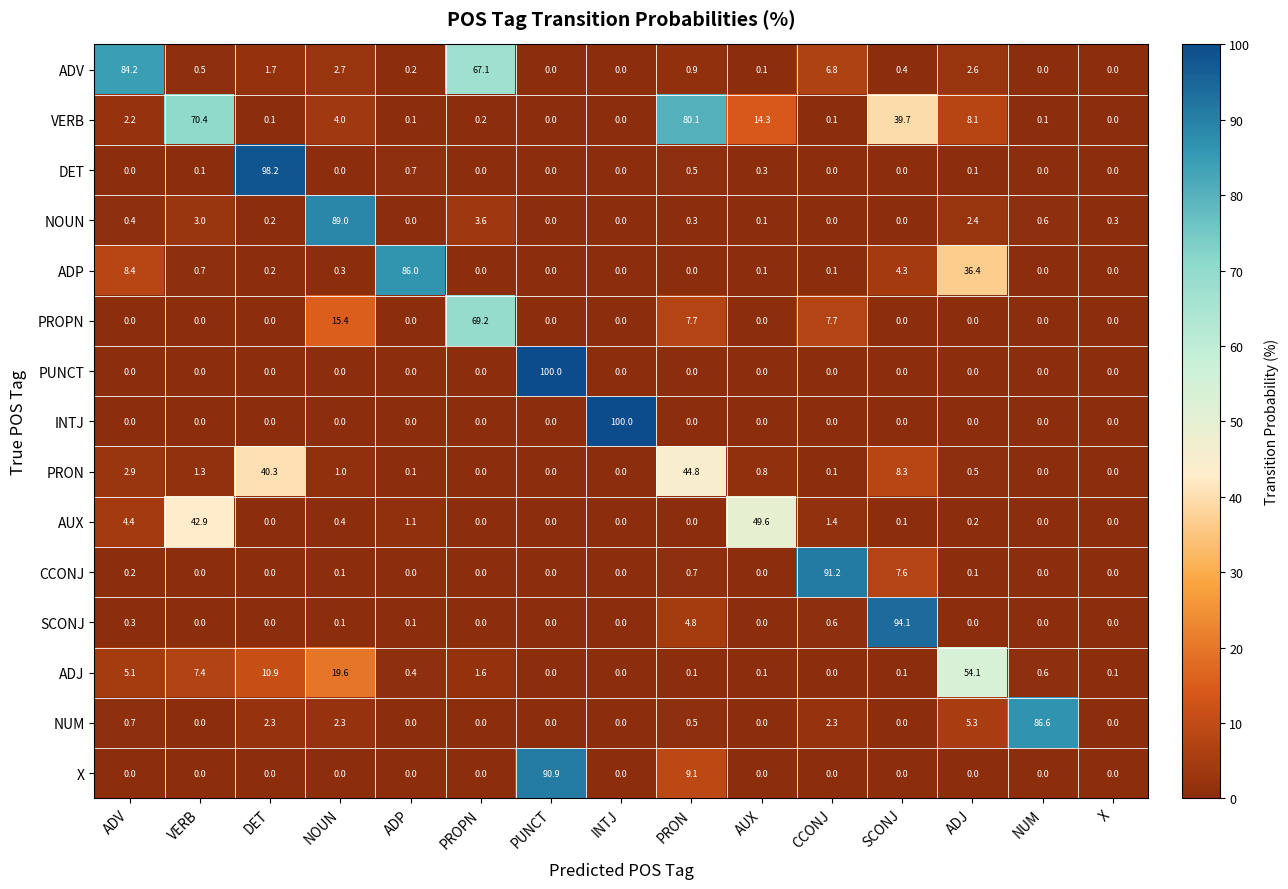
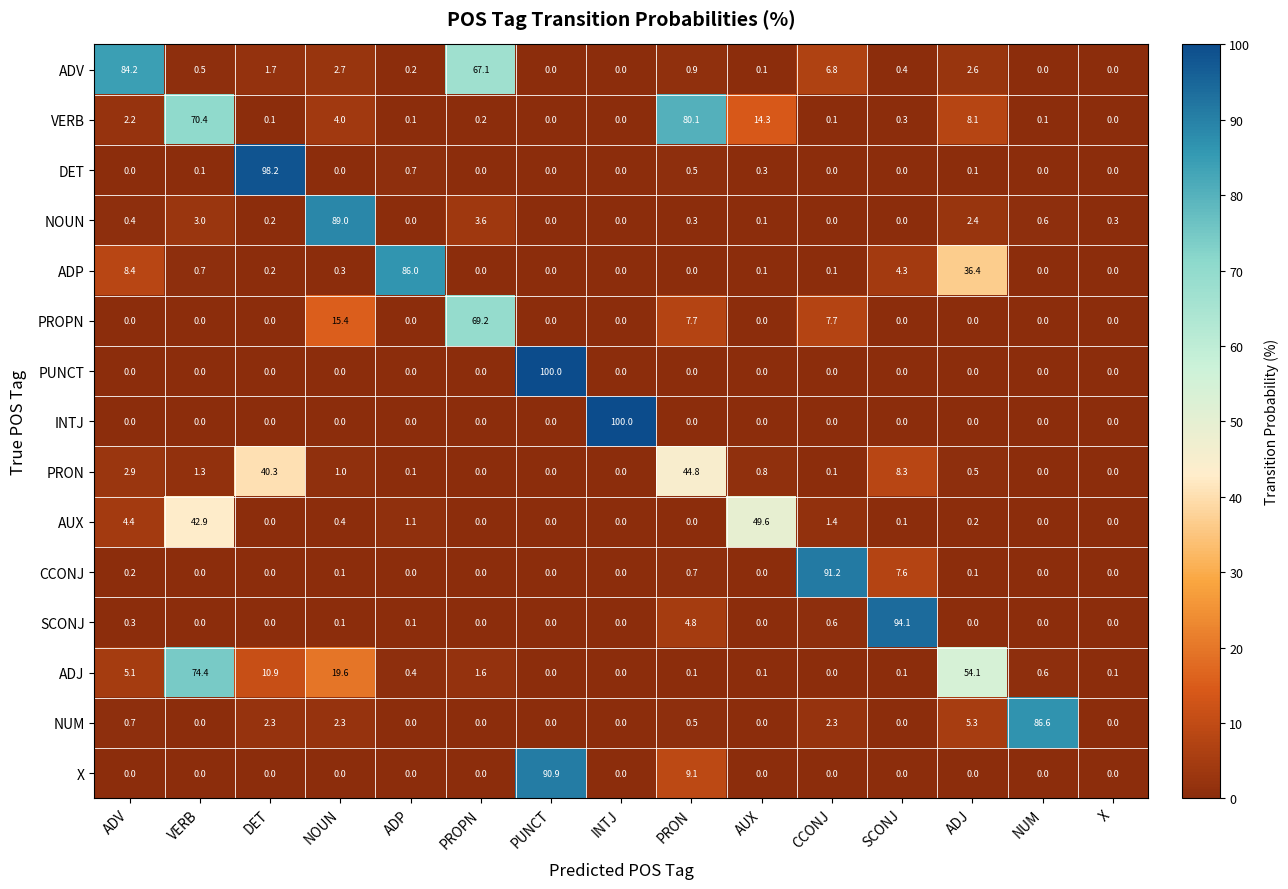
  {
    "VERB": {
      "ADV": 2.2,
      "VERB": 70.4,
      "DET": 0.1,
      "NOUN": 4.0,
      "ADP": 0.1,
      "PROPN": 0.2,
      "PUNCT": 0.0,
      "INTJ": 0.0,
      "PRON": 80.1,
      "AUX": 14.3,
      "CCONJ": 0.1,
-     "SCONJ": 39.7,
+     "SCONJ": 0.3,
      "ADJ": 8.1,
      "NUM": 0.1,
      "X": 0.0
    },
    "ADJ": {
      "ADV": 5.1,
-     "VERB": 7.4,
+     "VERB": 74.4,
      "DET": 10.9,
      "NOUN": 19.6,
      "ADP": 0.4,
      "PROPN": 1.6,
      "PUNCT": 0.0,
      "INTJ": 0.0,
      "PRON": 0.1,
      "AUX": 0.1,
      "CCONJ": 0.0,
      "SCONJ": 0.1,
      "ADJ": 54.1,
      "NUM": 0.6,
      "X": 0.1
    }
  }
